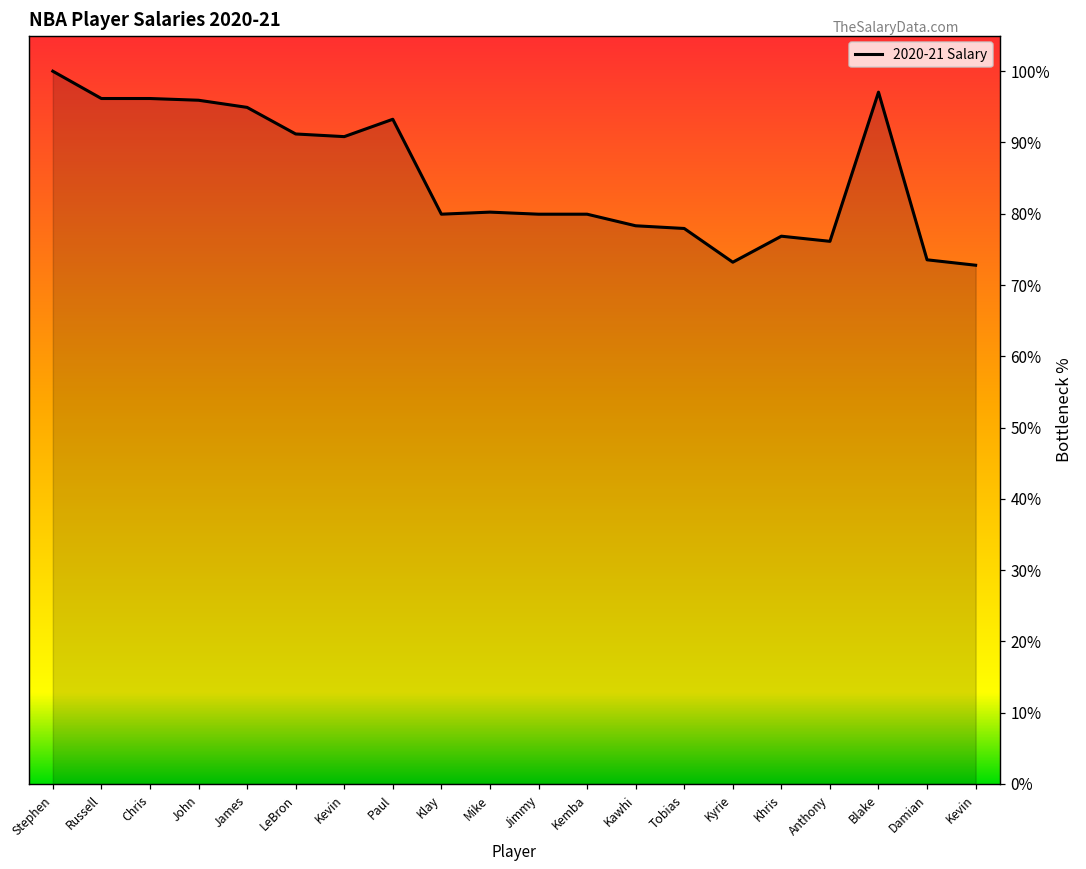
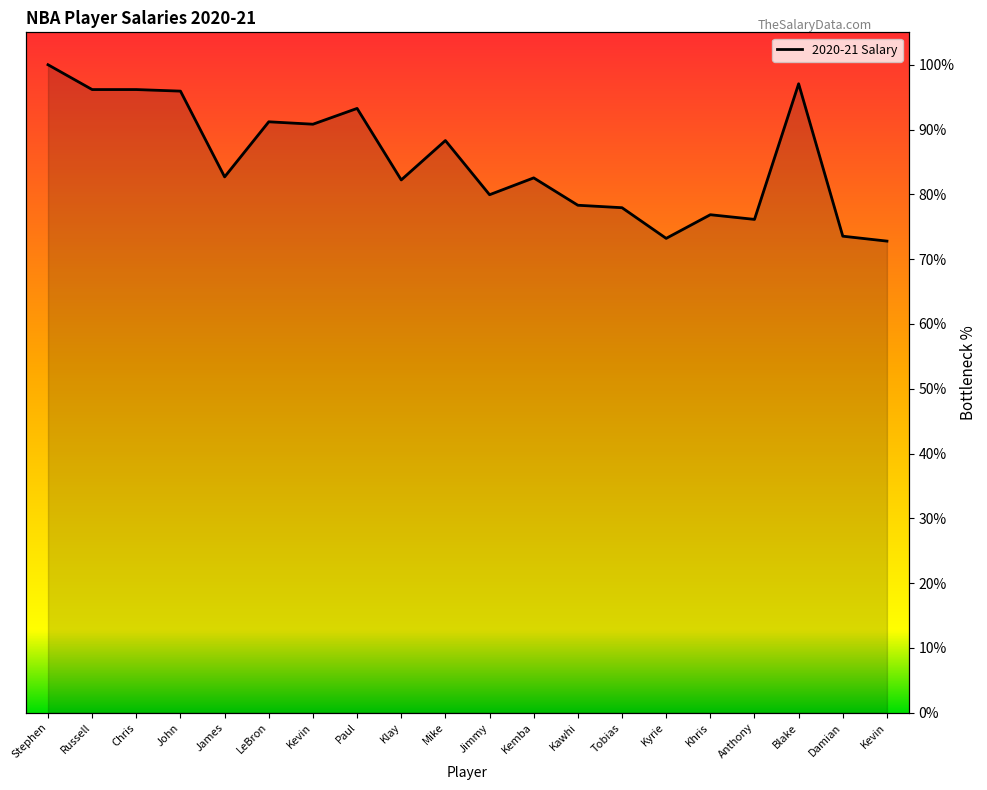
  {
    "Stephen": "100%",
    "Russell": "96%",
    "Chris": "96%",
    "John": "96%",
-   "James": "95%",
+   "James": "83%",
    "LeBron": "91%",
    "Paul": "93%",
-   "Klay": "80%",
-   "Mike": "80%",
+   "Klay": "82%",
+   "Mike": "88%",
    "Jimmy": "80%",
-   "Kemba": "80%",
+   "Kemba": "83%",
    "Kawhi": "78%",
    "Tobias": "78%",
    "Kyrie": "73%",
    "Khris": "77%",
    "Anthony": "76%",
    "Blake": "97%",
    "Damian": "74%"
  }
